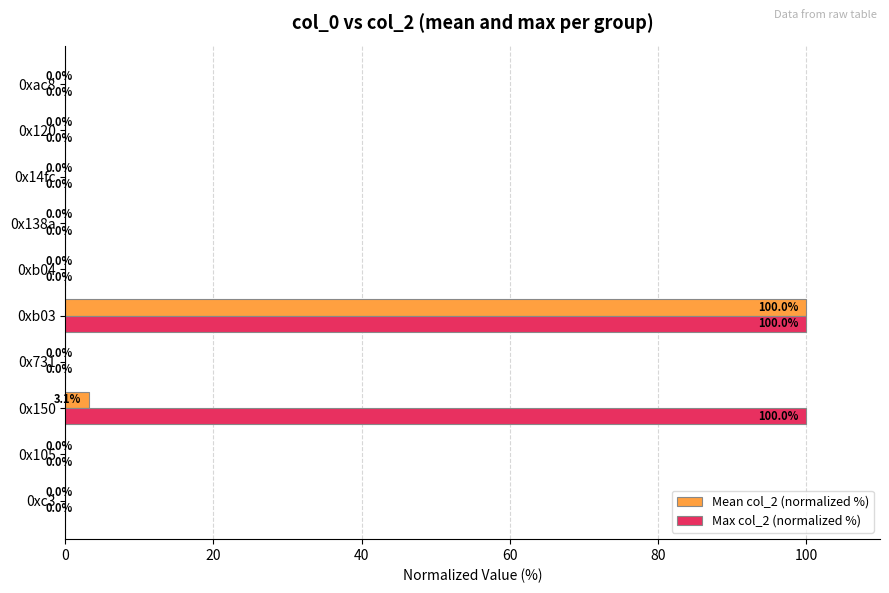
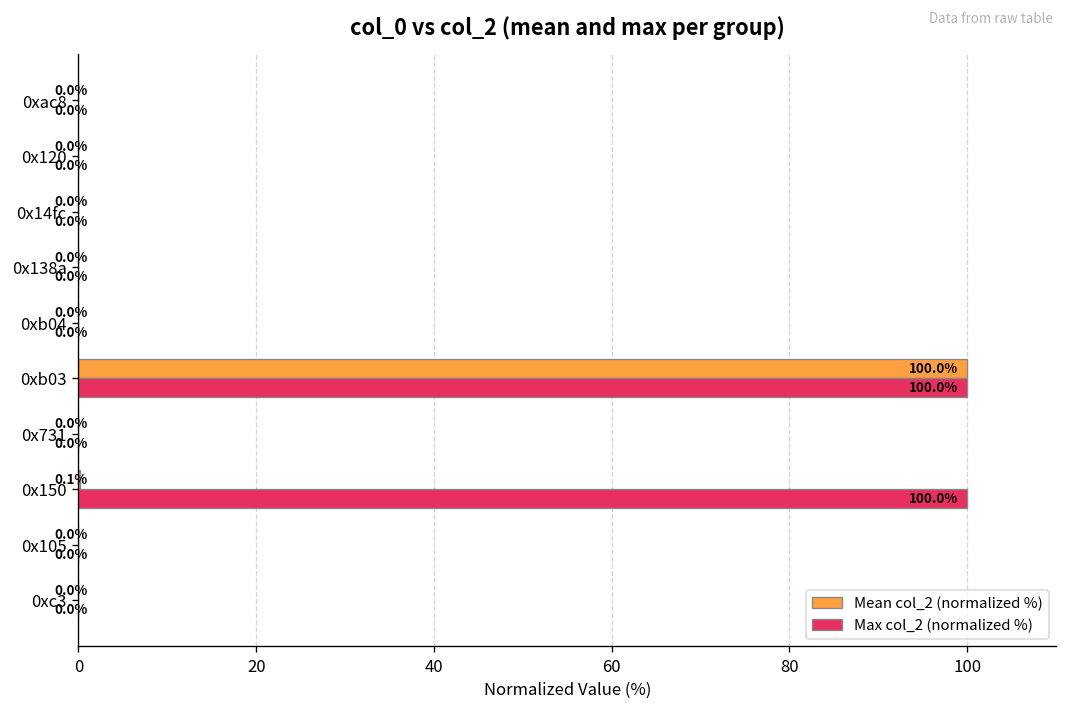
  {
    "Mean col_2 (normalized %)": {
      "0xac8": "0.0%",
      "0x120": "0.0%",
      "0x14fc": "0.0%",
      "0x138a": "0.0%",
      "0xb04": "0.0%",
      "0xb03": "100.0%",
      "0x731": "0.0%",
-     "0x150": "3.1%",
+     "0x150": "0.1%",
      "0x105": "0.0%",
      "0xc3": "0.0%"
    },
    "Max col_2 (normalized %)": {
      "0xac8": "0.0%",
      "0x120": "0.0%",
      "0x14fc": "0.0%",
      "0x138a": "0.0%",
      "0xb04": "0.0%",
      "0xb03": "100.0%",
      "0x731": "0.0%",
      "0x150": "100.0%",
      "0x105": "0.0%",
      "0xc3": "0.0%"
    }
  }
